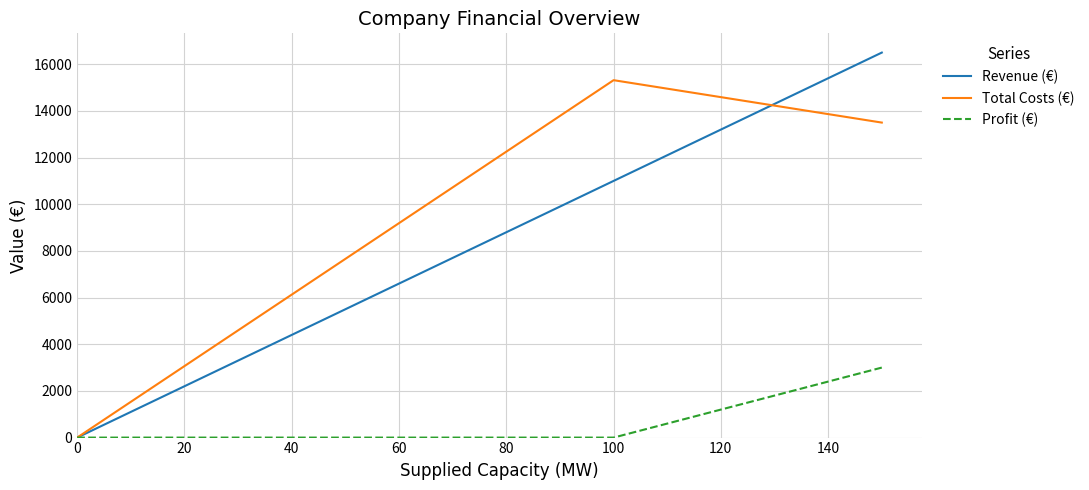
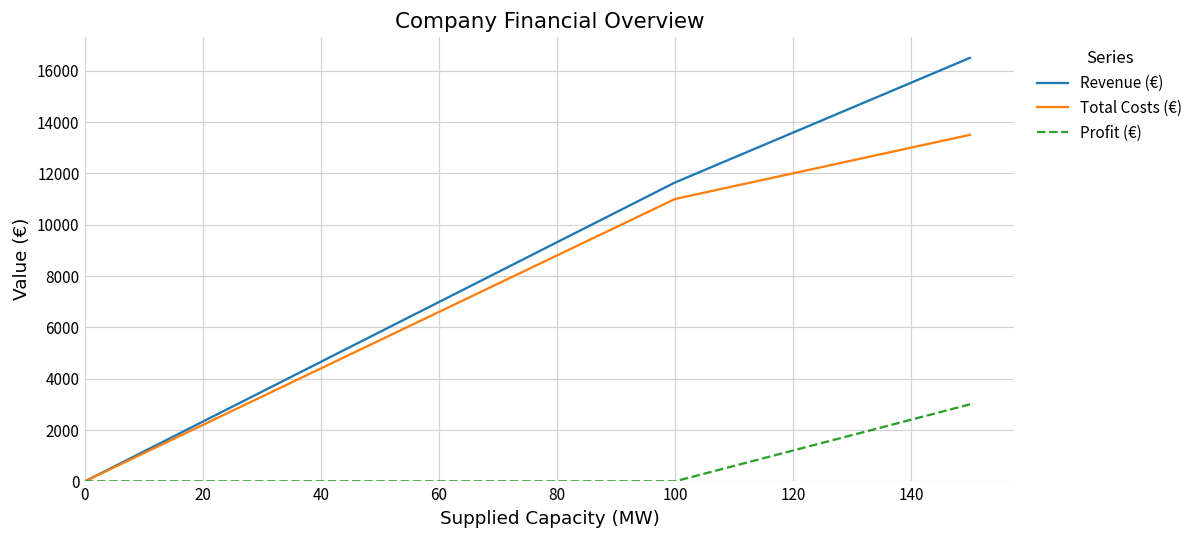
  {
    "Revenue (€)": {
-     "100": 11000
+     "100": 11600
    },
    "Total Costs (€)": {
-     "100": 15300
+     "100": 11000
    },
    "Profit (€)": {
      "100": 0
    }
  }
